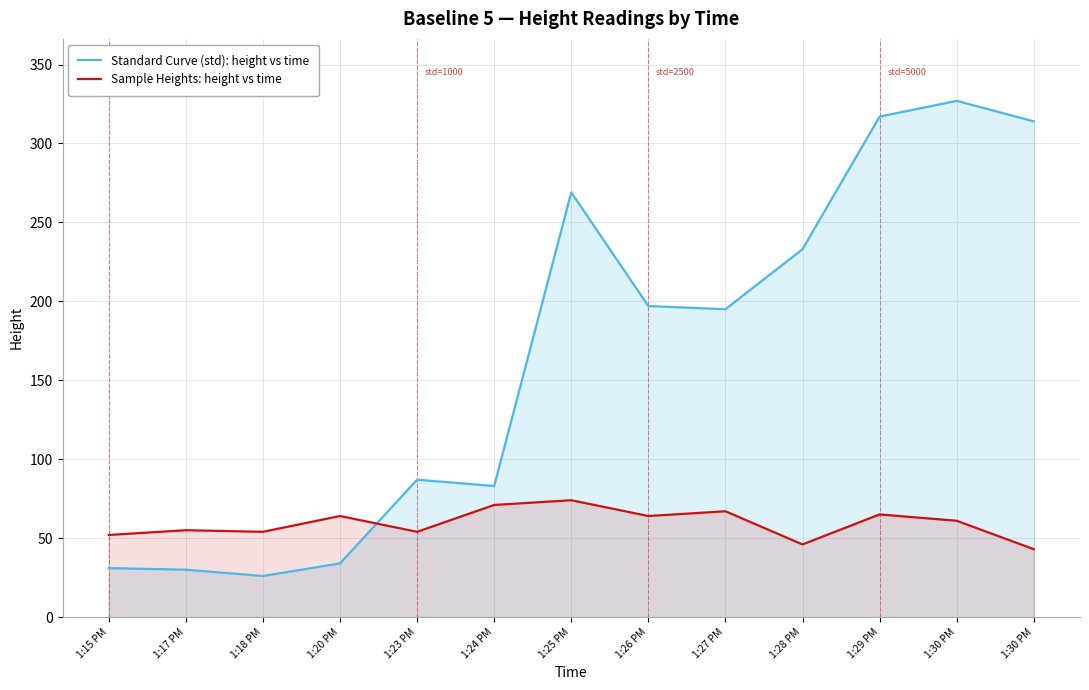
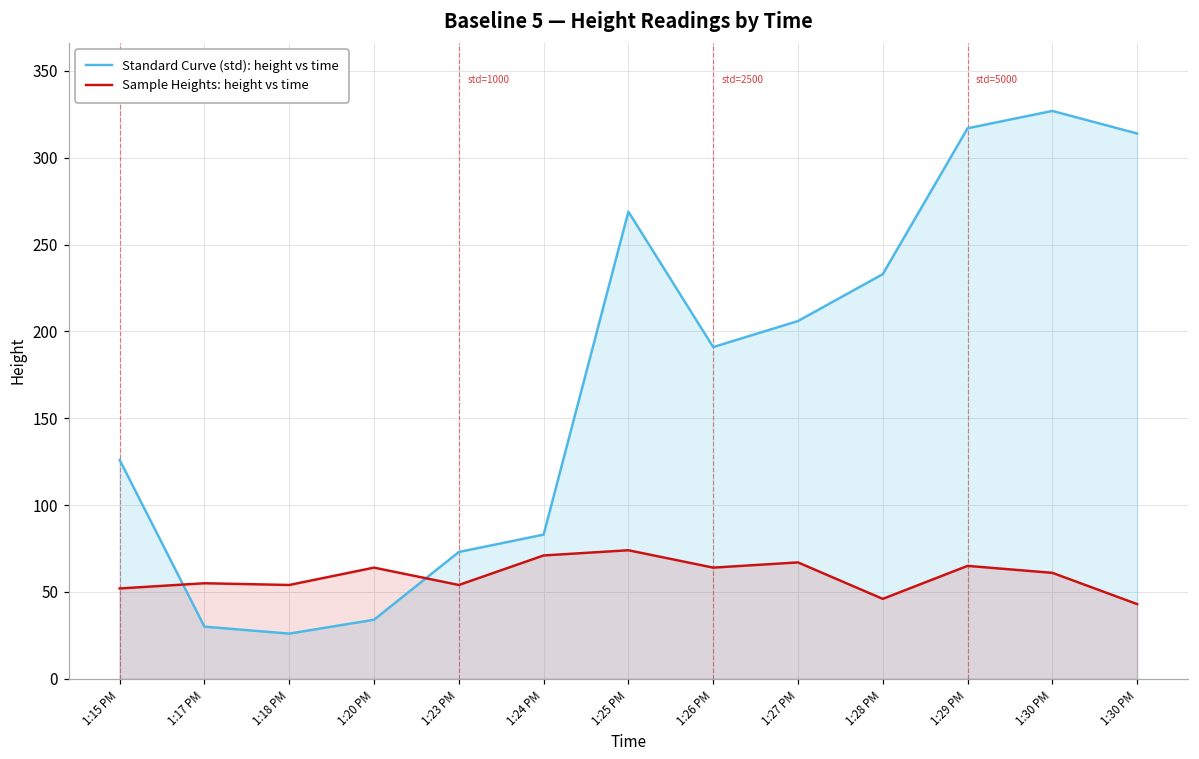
  {
    "Standard Curve (std): height vs time": {
-     "1:15 PM": 31,
+     "1:15 PM": 126,
      "1:17 PM": 30,
      "1:18 PM": 26,
      "1:20 PM": 34,
-     "1:23 PM": 87,
+     "1:23 PM": 73,
      "1:24 PM": 83,
      "1:25 PM": 269,
-     "1:26 PM": 197,
-     "1:27 PM": 195,
+     "1:26 PM": 191,
+     "1:27 PM": 206,
      "1:28 PM": 233,
      "1:29 PM": 317
    },
    "Sample Heights: height vs time": {
      "1:15 PM": 52,
      "1:17 PM": 55,
      "1:18 PM": 54,
      "1:20 PM": 64,
      "1:23 PM": 54,
      "1:24 PM": 71,
      "1:25 PM": 74,
      "1:26 PM": 64,
      "1:27 PM": 67,
      "1:28 PM": 46,
      "1:29 PM": 65
    }
  }
